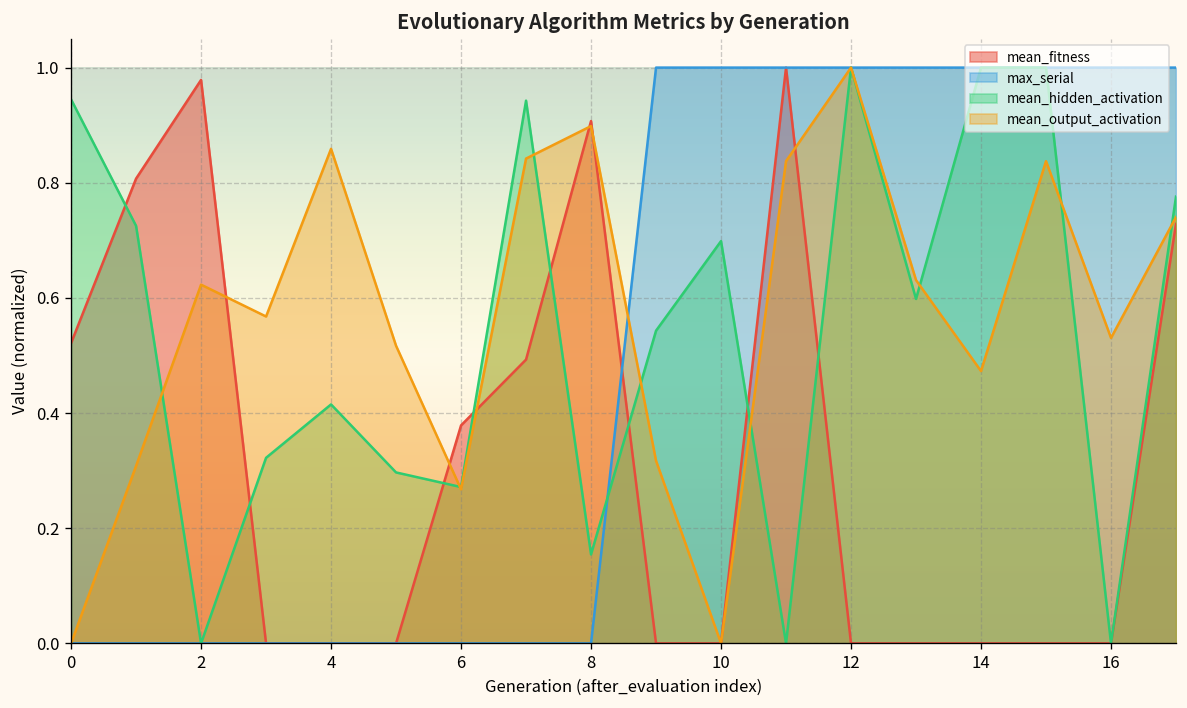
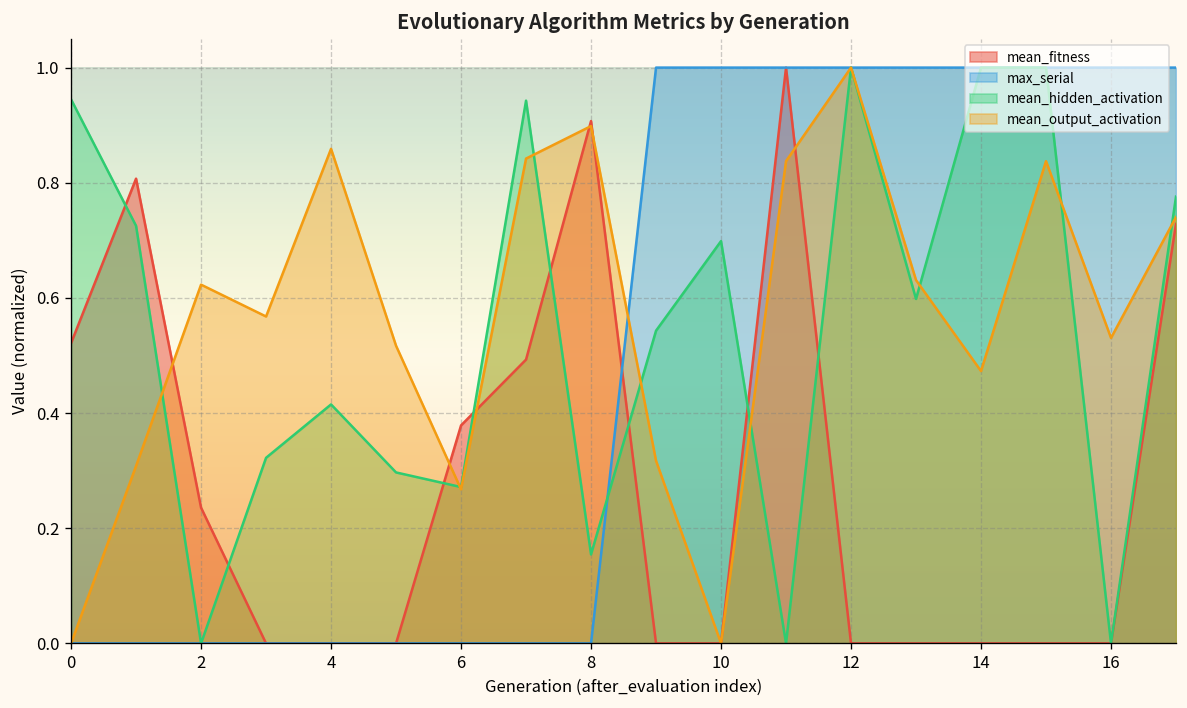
  {
    "mean_fitness": {
      "0": 0.52,
-     "2": 0.98,
+     "2": 0.24,
      "6": 0.38,
      "8": 0.91,
      "12": 0.00,
      "14": 0.00
    },
    "max_serial": {
      "6": 0.00,
      "8": 0.00,
      "10": 1.00
    },
    "mean_hidden_activation": {
      "0": 0.94,
      "4": 0.42,
      "8": 0.15,
      "10": 0.70
    },
    "mean_output_activation": {
      "2": 0.62,
      "4": 0.86,
      "8": 0.90,
      "14": 0.47,
      "16": 0.53
    }
  }
